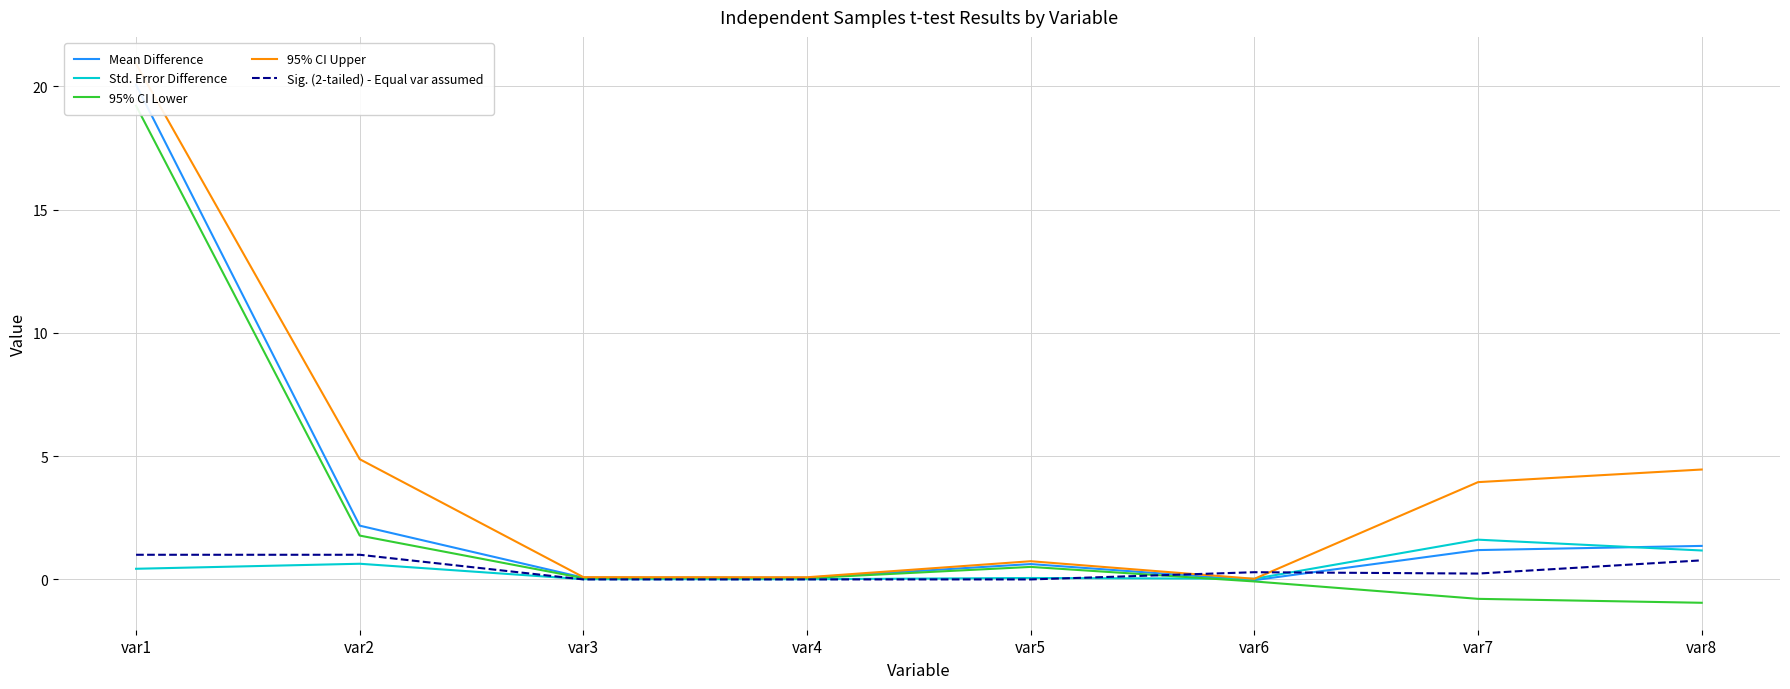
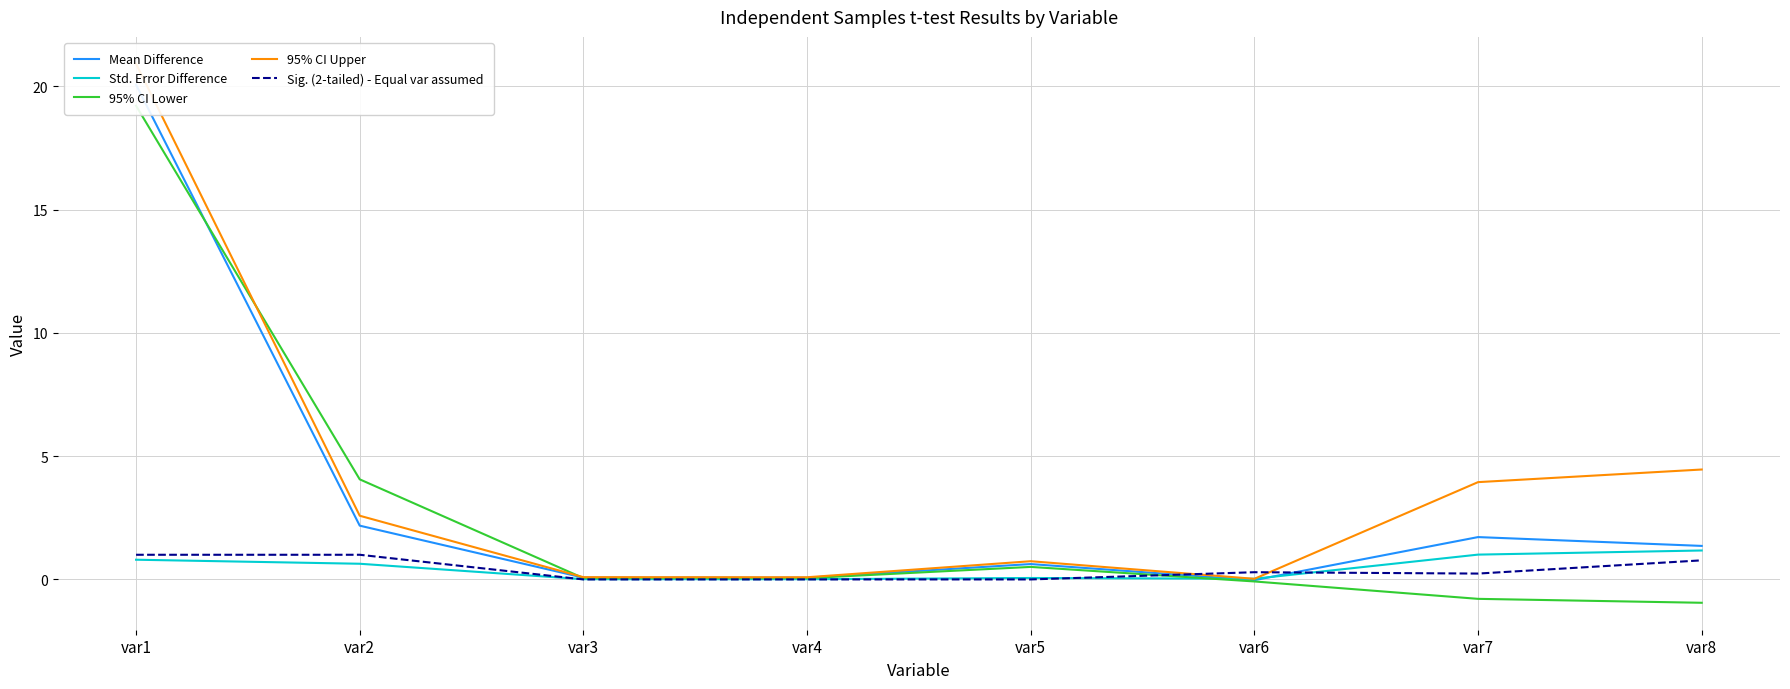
  {
    "Mean Difference": {
      "var2": 2.2,
      "var5": 0.6,
-     "var7": 1.2,
+     "var7": 1.7,
      "var8": 1.4
    },
    "Std. Error Difference": {
-     "var1": 0.4,
+     "var1": 0.8,
      "var2": 0.6,
-     "var7": 1.6,
+     "var7": 1.0,
      "var8": 1.2
    },
    "95% CI Lower": {
-     "var2": 1.8,
+     "var2": 4.1,
      "var5": 0.5,
      "var7": -0.8,
      "var8": -0.9
    },
    "95% CI Upper": {
-     "var2": 4.9,
+     "var2": 2.6,
      "var5": 0.7,
      "var7": 3.9,
      "var8": 4.5
    },
    "Sig. (2-tailed) - Equal var assumed": {
      "var1": 1.0,
      "var2": 1.0,
      "var6": 0.3,
      "var7": 0.2,
      "var8": 0.8
    }
  }
